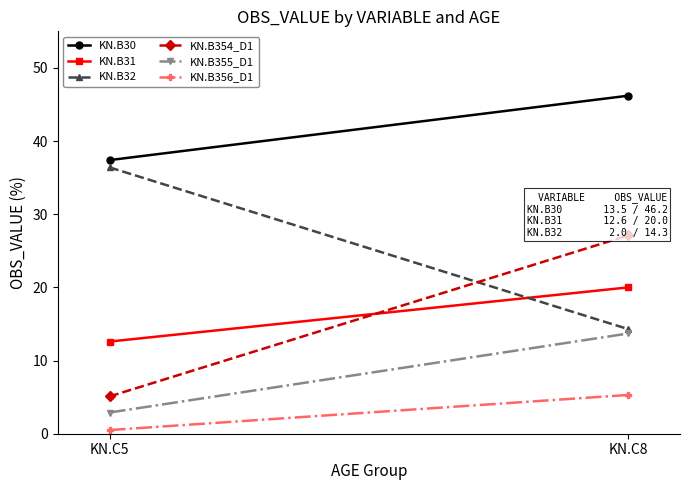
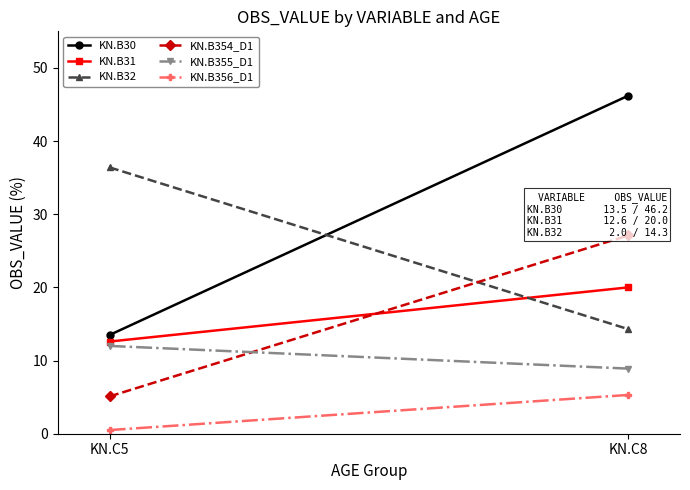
  {
    "KN.B30": {
-     "KN.C5": 37,
+     "KN.C5": 14,
      "KN.C8": 46
    },
    "KN.B32": {
      "KN.C5": 36,
      "KN.C8": 14
    },
    "KN.B355_D1": {
-     "KN.C5": 3,
-     "KN.C8": 14
+     "KN.C5": 12,
+     "KN.C8": 9
    },
    "KN.B356_D1": {
      "KN.C5": 1,
      "KN.C8": 5
    }
  }
